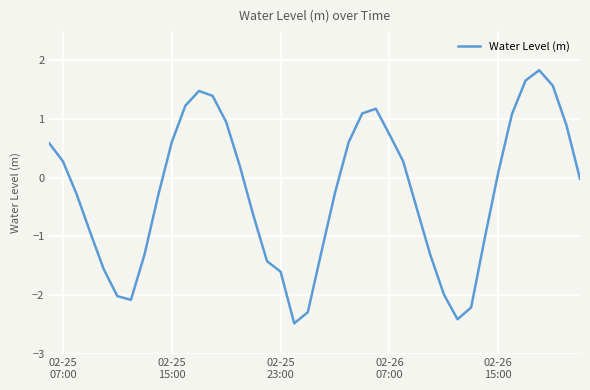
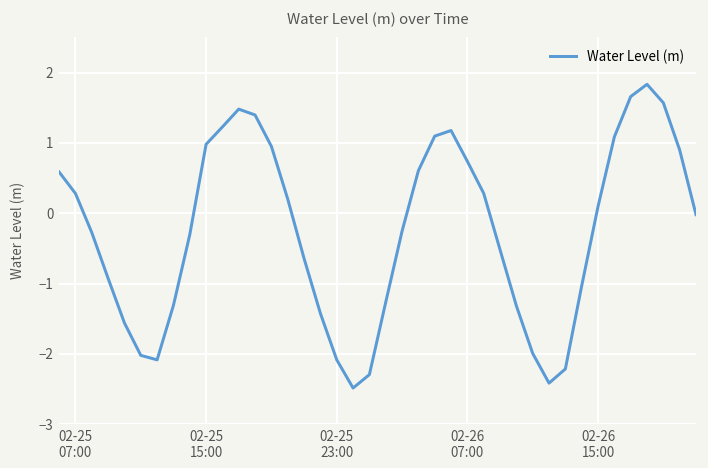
  {
    "02-25 07:00": 0.3,
-   "02-25 15:00": 0.6,
-   "02-25 23:00": -1.6,
+   "02-25 15:00": 1.0,
+   "02-25 23:00": -2.1,
    "02-26 07:00": 0.7,
    "02-26 15:00": 0.1
  }
